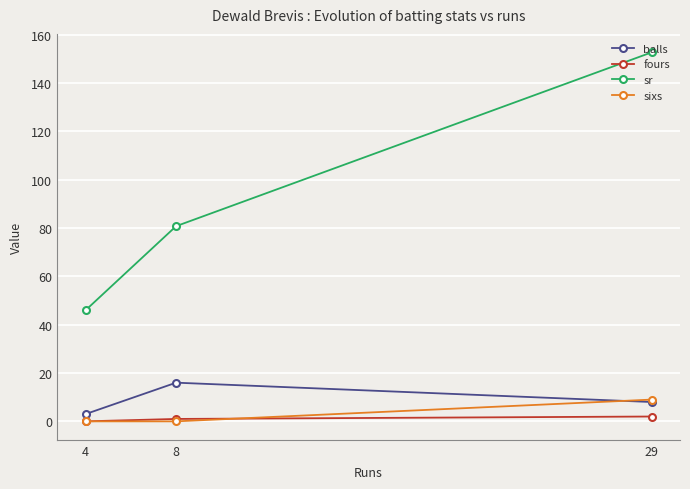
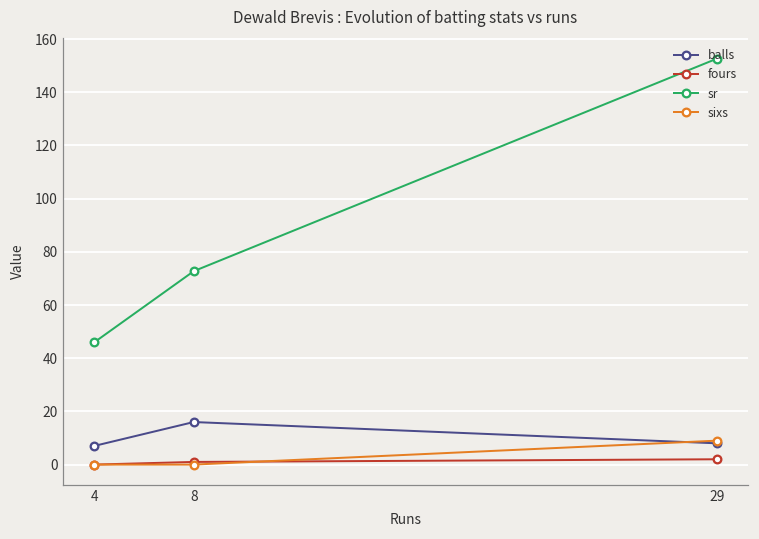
  {
    "balls": {
-     "4": 3,
+     "4": 7,
      "8": 16
    },
    "fours": {
      "29": 2
    },
    "sr": {
      "4": 46,
-     "8": 81
+     "8": 73
    }
  }
